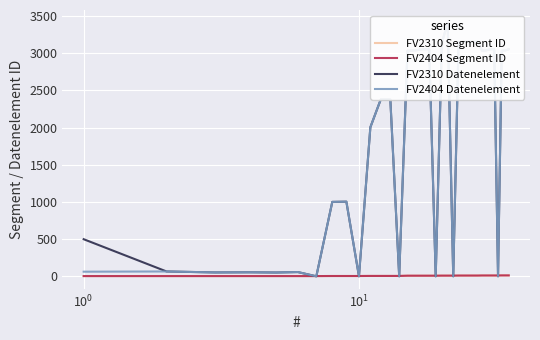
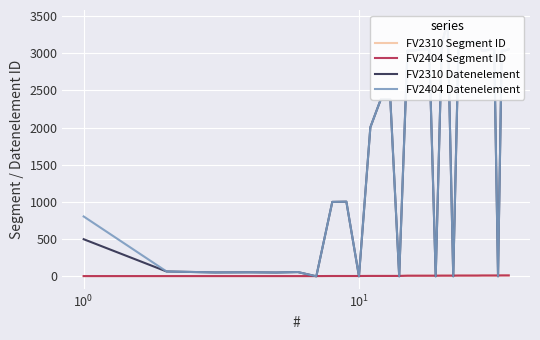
  {
    "FV2404 Segment ID": {
      "10^0": 0
    },
    "FV2310 Datenelement": {
      "10^0": 500
    },
    "FV2404 Datenelement": {
-     "10^0": 100
+     "10^0": 800
    }
  }
